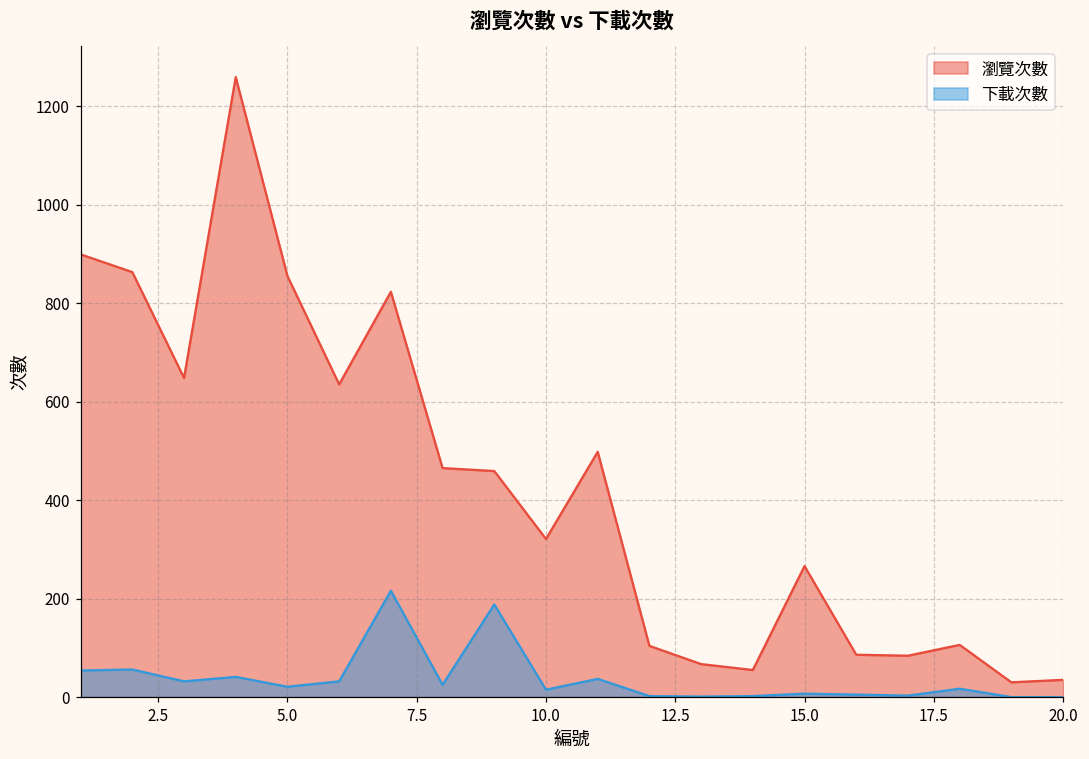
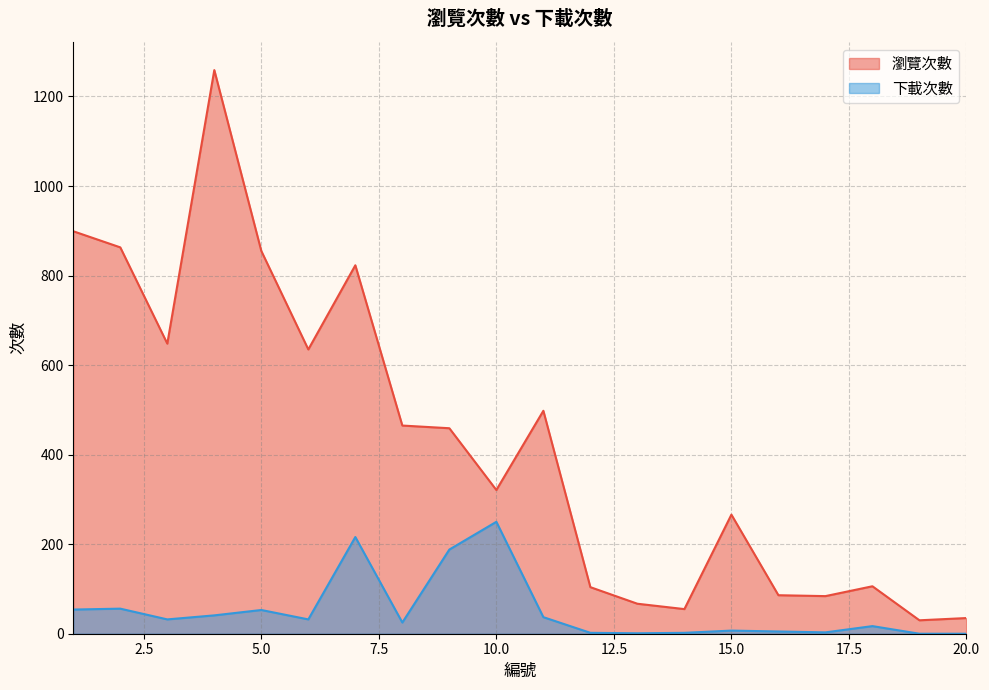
  {
    "瀏覽次數": {
      "5.0": 860,
      "10.0": 320,
      "15.0": 270,
      "20.0": 40
    },
    "下載次數": {
-     "5.0": 20,
-     "10.0": 20,
+     "5.0": 50,
+     "10.0": 250,
      "15.0": 10,
      "20.0": 0
    }
  }
